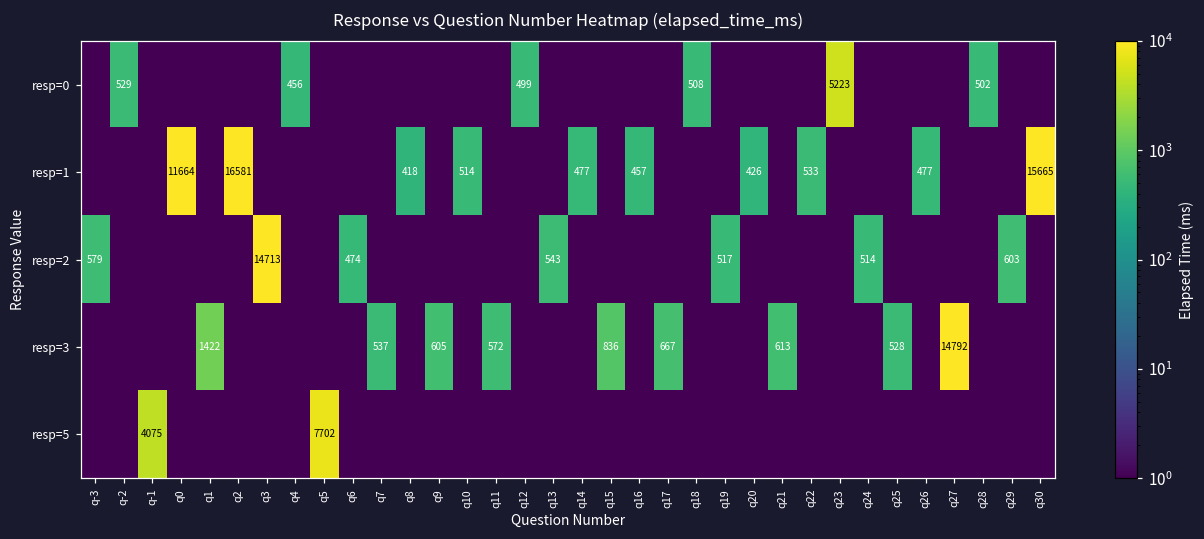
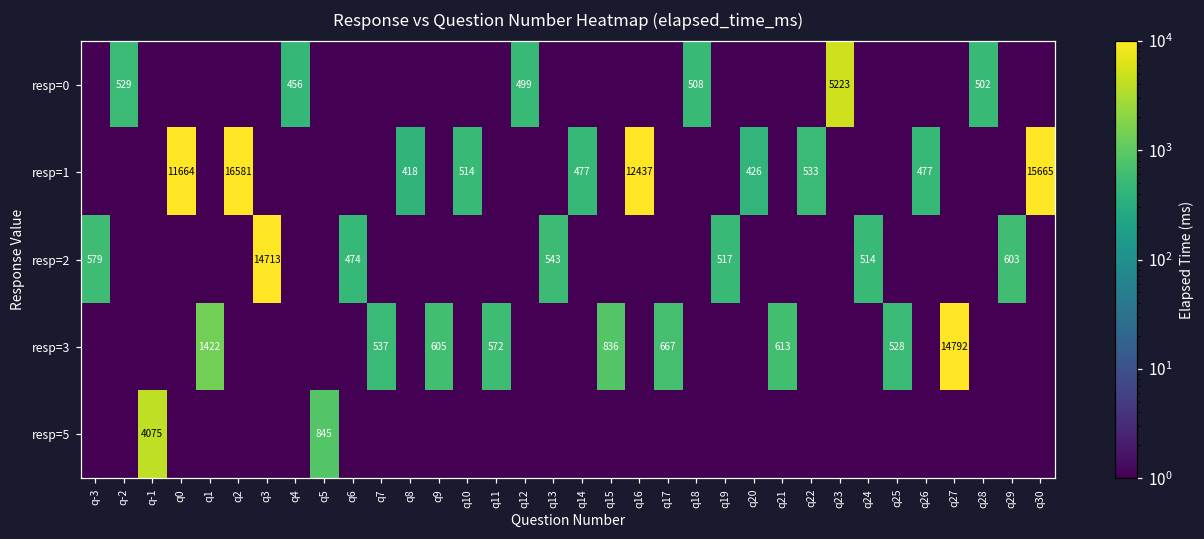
  {
    "resp=0": {
      "q-2": 529,
      "q4": 456,
      "q12": 499,
      "q18": 508,
      "q23": 5223,
      "q28": 502
    },
    "resp=1": {
      "q0": 11664,
      "q2": 16581,
      "q8": 418,
      "q10": 514,
      "q14": 477,
-     "q16": 457,
+     "q16": 12437,
      "q20": 426,
      "q22": 533,
      "q26": 477,
      "q30": 15665
    },
    "resp=2": {
      "q-3": 579,
      "q3": 14713,
      "q6": 474,
      "q13": 543,
      "q19": 517,
      "q24": 514,
      "q29": 603
    },
    "resp=3": {
      "q1": 1422,
      "q7": 537,
      "q9": 605,
      "q11": 572,
      "q15": 836,
      "q17": 667,
      "q21": 613,
      "q25": 528,
      "q27": 14792
    },
    "resp=5": {
      "q-1": 4075,
-     "q5": 7702
+     "q5": 845
    }
  }
